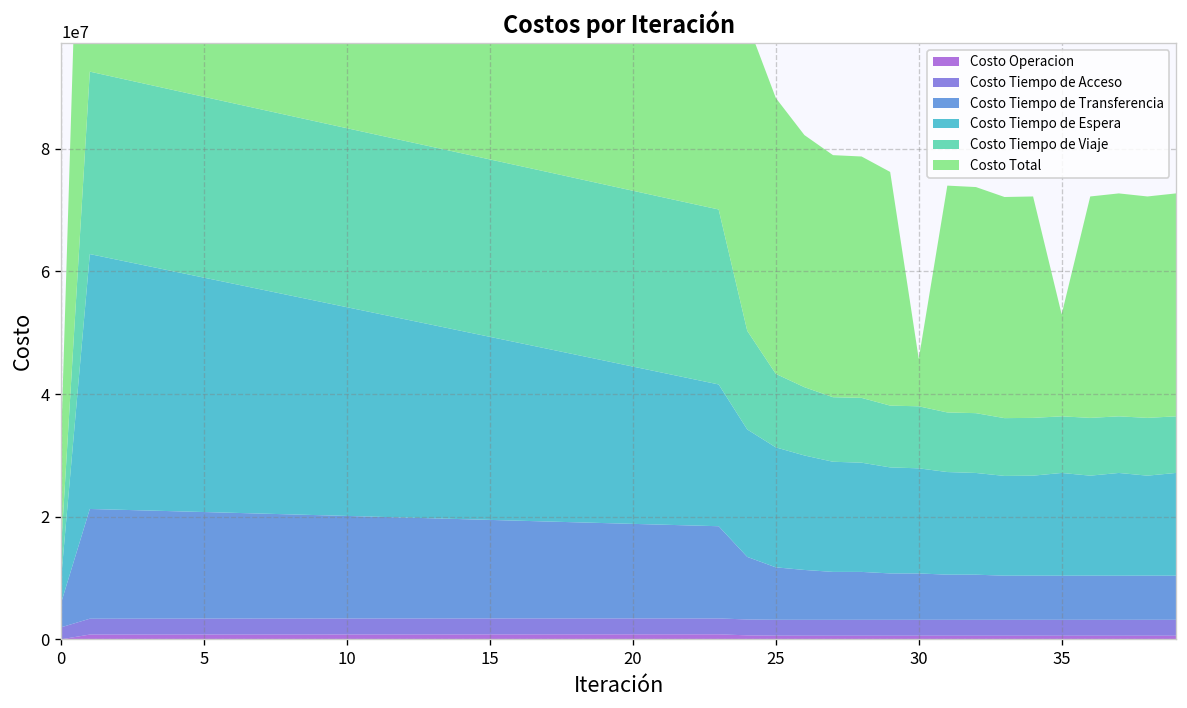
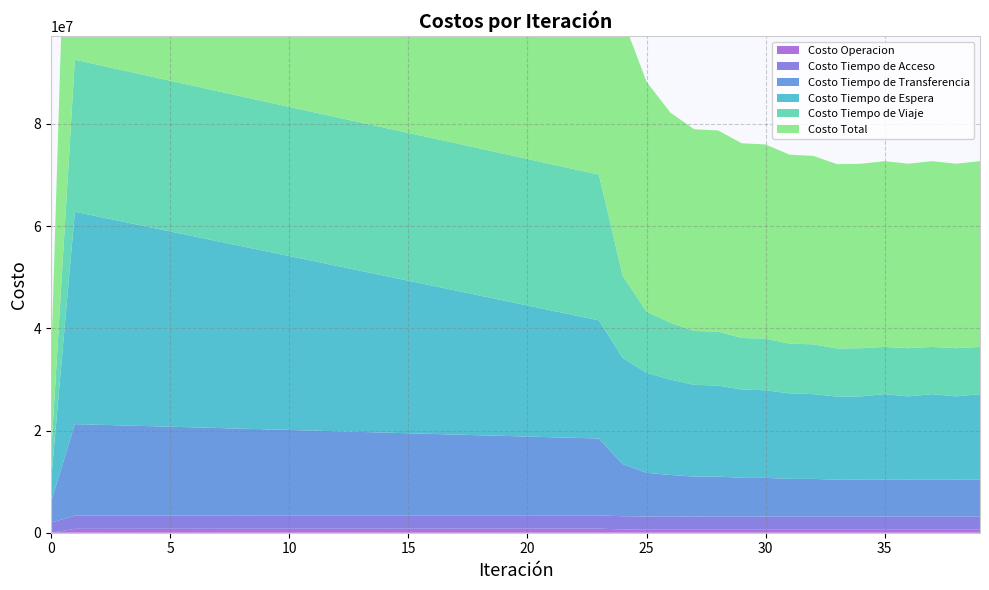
  {
    "Costo Total": {
      "0": 18000000,
      "25": 45000000,
-     "30": 8000000,
-     "35": 17000000
+     "30": 38000000,
+     "35": 36000000
    }
  }
